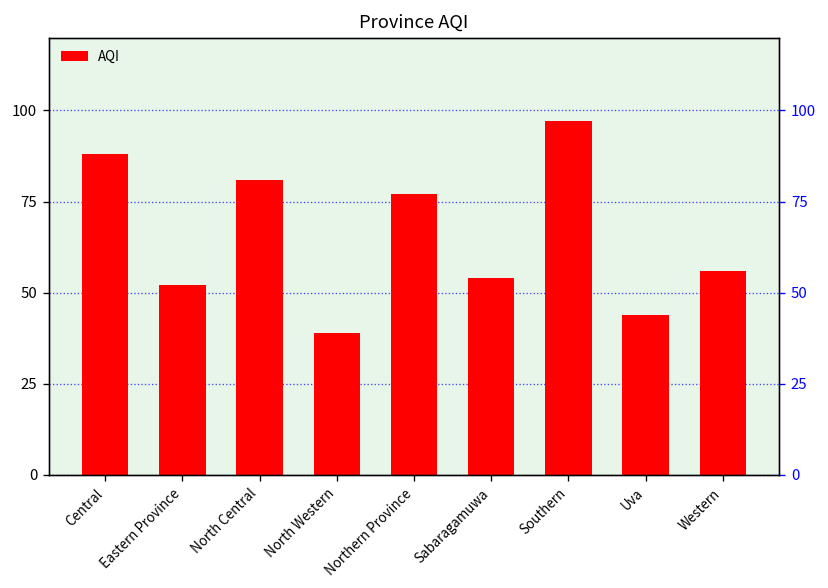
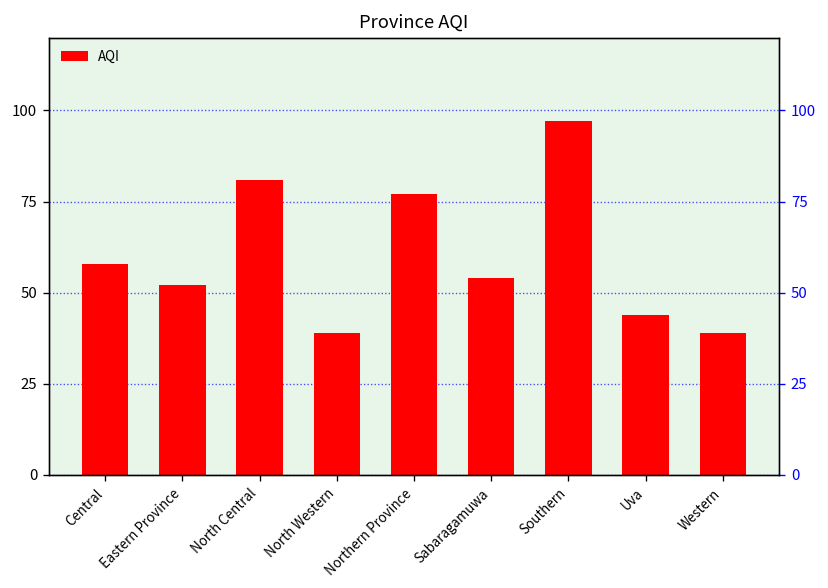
  {
-   "Central": 88,
+   "Central": 58,
    "Eastern Province": 52,
    "North Central": 81,
    "North Western": 39,
    "Northern Province": 77,
    "Sabaragamuwa": 54,
    "Southern": 97,
    "Uva": 44,
-   "Western": 56
+   "Western": 39
  }
